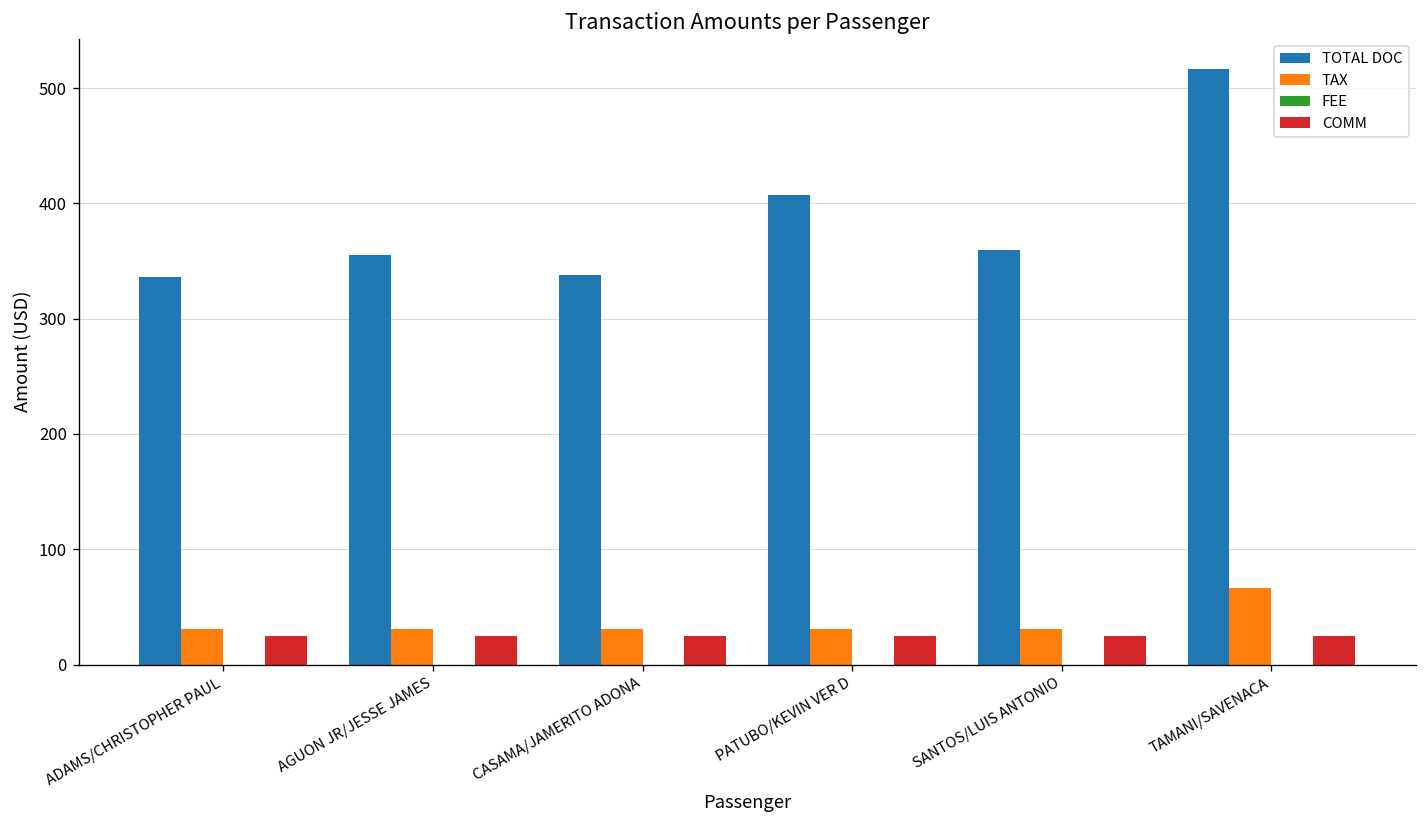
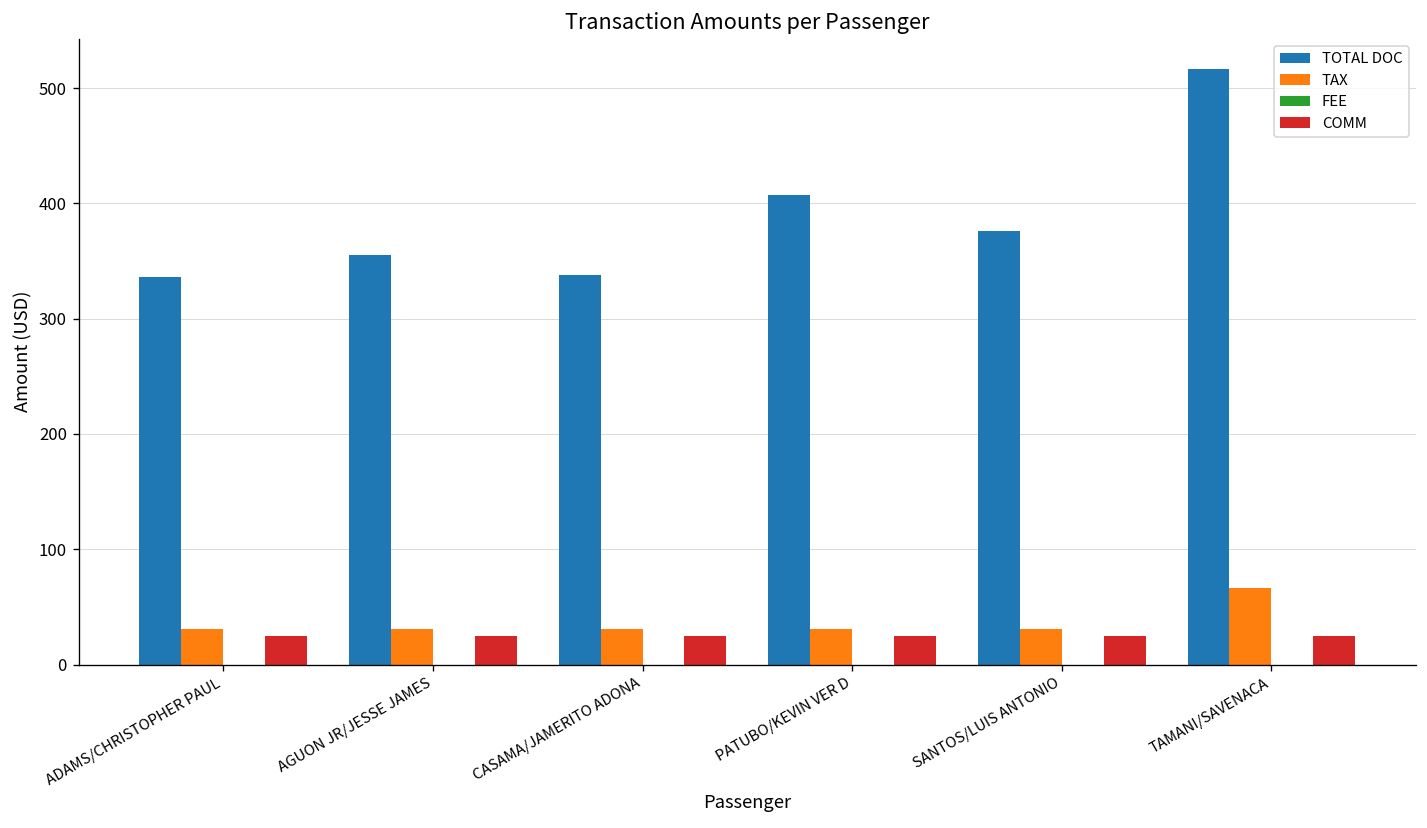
  {
    "TOTAL DOC": {
      "ADAMS/CHRISTOPHER PAUL": 340,
      "AGUON JR/JESSE JAMES": 360,
      "CASAMA/JAMERITO ADONA": 340,
      "PATUBO/KEVIN VER D": 410,
-     "SANTOS/LUIS ANTONIO": 360,
+     "SANTOS/LUIS ANTONIO": 380,
      "TAMANI/SAVENACA": 520
    },
    "TAX": {
      "ADAMS/CHRISTOPHER PAUL": 30,
      "AGUON JR/JESSE JAMES": 30,
      "CASAMA/JAMERITO ADONA": 30,
      "PATUBO/KEVIN VER D": 30,
      "SANTOS/LUIS ANTONIO": 30,
      "TAMANI/SAVENACA": 70
    },
    "FEE": {
      "ADAMS/CHRISTOPHER PAUL": 0,
      "AGUON JR/JESSE JAMES": 0,
      "CASAMA/JAMERITO ADONA": 0,
      "PATUBO/KEVIN VER D": 0,
      "SANTOS/LUIS ANTONIO": 0,
      "TAMANI/SAVENACA": 0
    },
    "COMM": {
      "ADAMS/CHRISTOPHER PAUL": 30,
      "AGUON JR/JESSE JAMES": 30,
      "CASAMA/JAMERITO ADONA": 30,
      "PATUBO/KEVIN VER D": 30,
      "SANTOS/LUIS ANTONIO": 30,
      "TAMANI/SAVENACA": 30
    }
  }
